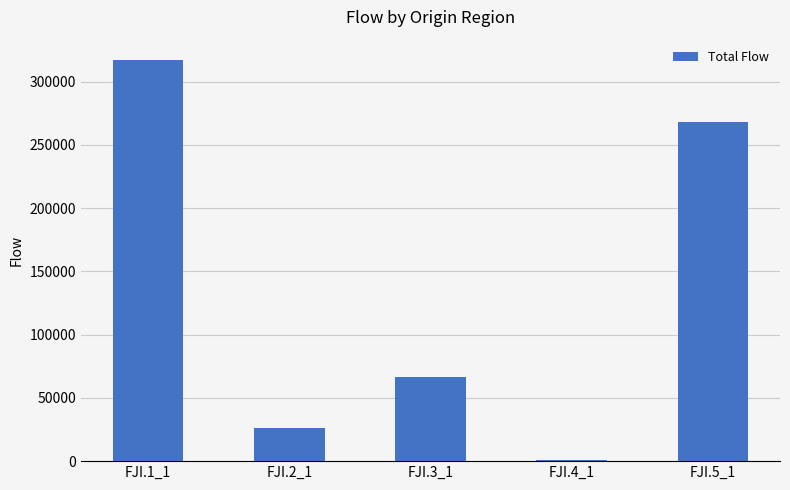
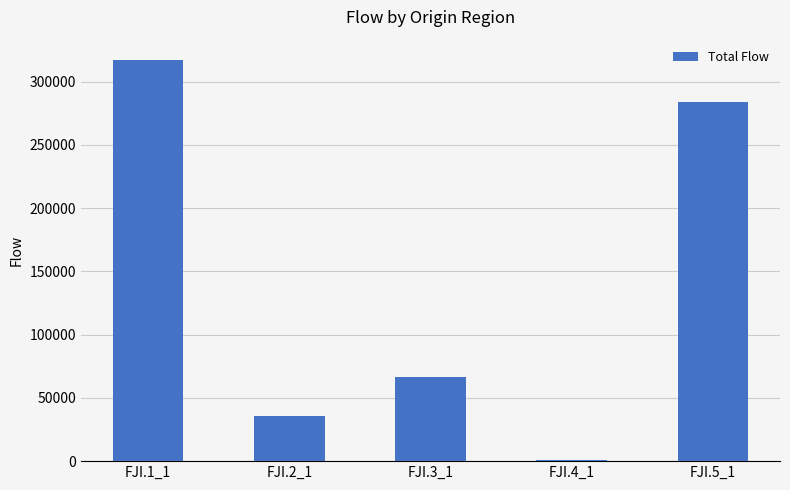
  {
    "FJI.1_1": 317000,
-   "FJI.2_1": 26000,
+   "FJI.2_1": 35000,
    "FJI.3_1": 66000,
-   "FJI.5_1": 268000
+   "FJI.5_1": 284000
  }
